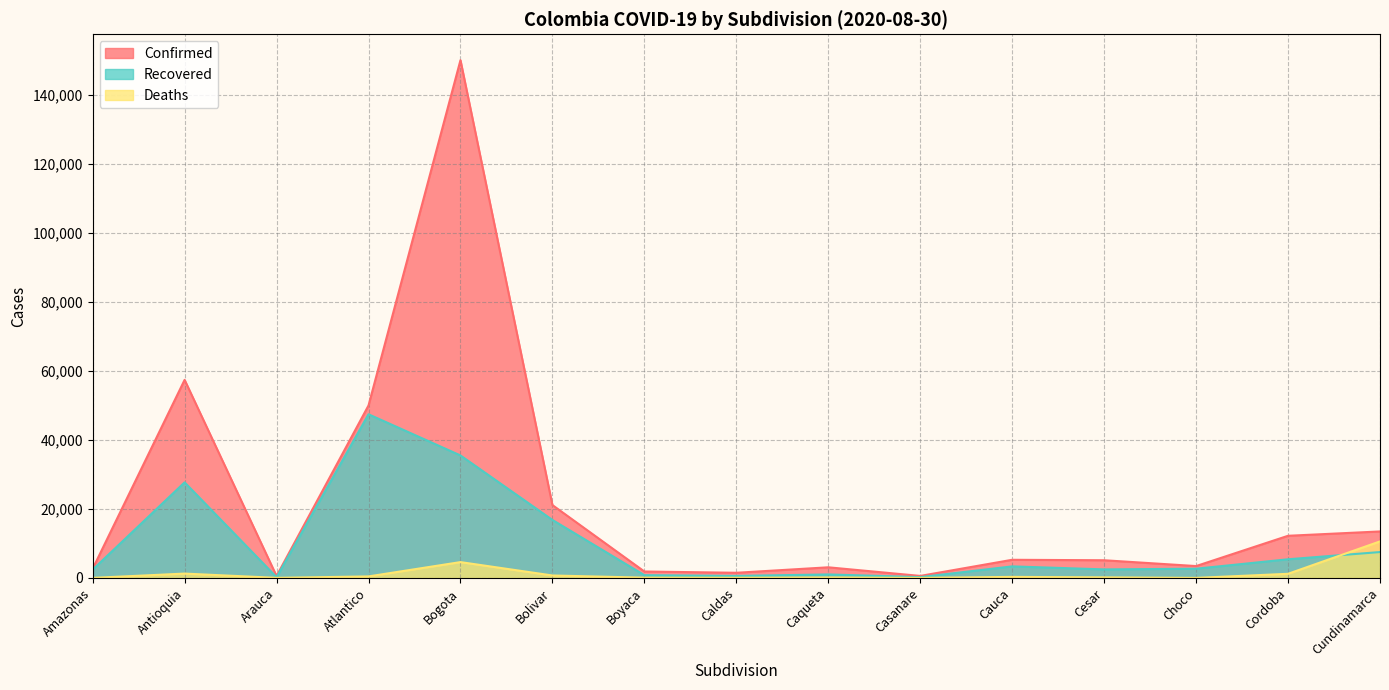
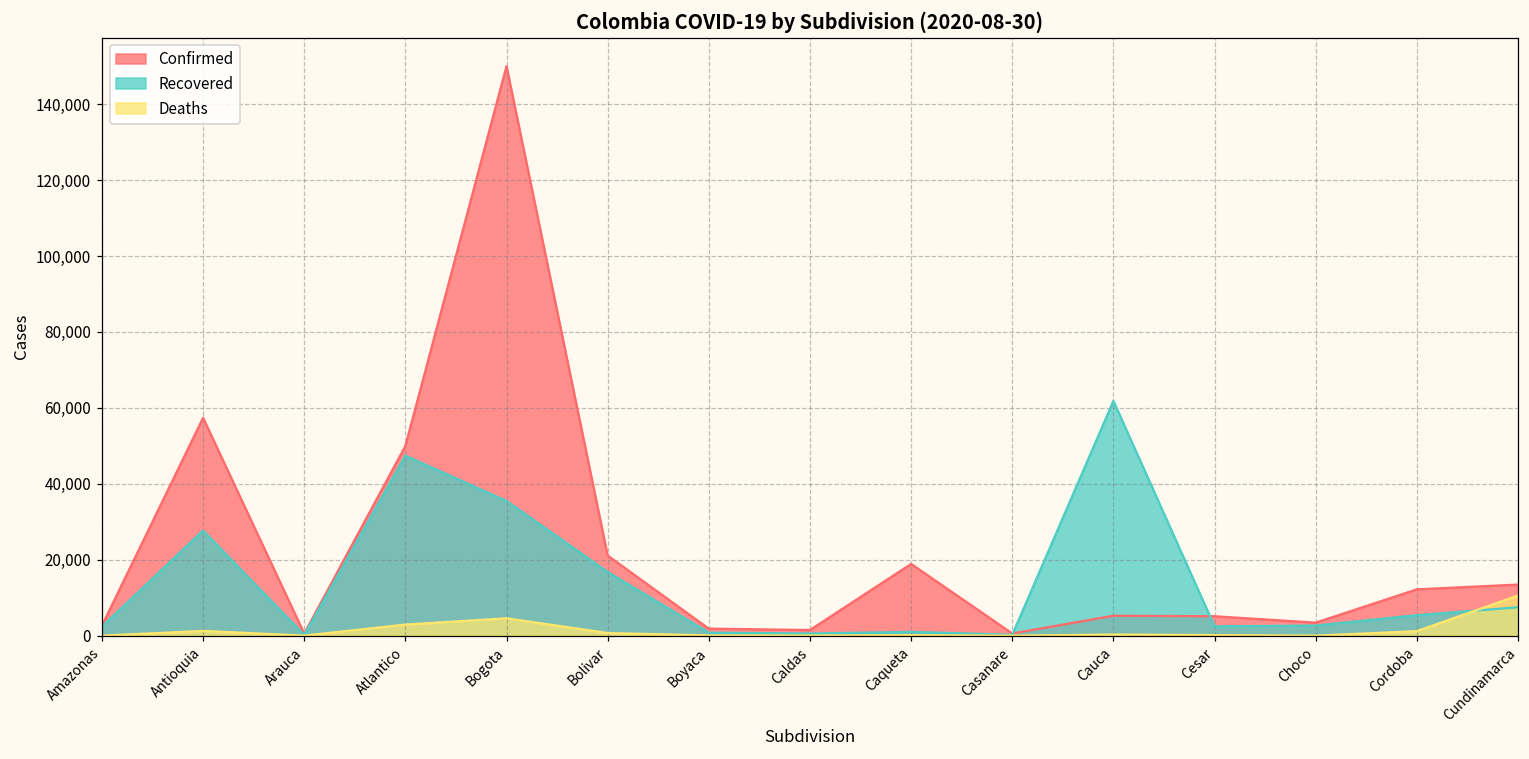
  {
    "Confirmed": {
      "Antioquia": "57,000",
      "Atlantico": "50,000",
      "Bogota": "150,000",
      "Bolivar": "21,000",
      "Boyaca": "2,000",
      "Caldas": "1,000",
-     "Caqueta": "3,000",
+     "Caqueta": "19,000",
      "Cauca": "5,000",
      "Cesar": "5,000",
      "Choco": "3,000",
      "Cordoba": "12,000",
      "Cundinamarca": "13,000"
    },
    "Recovered": {
      "Antioquia": "28,000",
      "Atlantico": "47,000",
      "Bogota": "35,000",
      "Bolivar": "17,000",
      "Caqueta": "1,000",
-     "Cauca": "3,000",
+     "Cauca": "62,000",
      "Cesar": "2,000",
      "Choco": "3,000",
      "Cordoba": "5,000",
      "Cundinamarca": "7,000"
    },
    "Deaths": {
      "Amazonas": "0",
      "Antioquia": "1,000",
-     "Atlantico": "0",
+     "Atlantico": "3,000",
      "Bogota": "5,000",
      "Bolivar": "1,000",
      "Caqueta": "0",
      "Cauca": "0",
      "Cesar": "0",
      "Choco": "0",
      "Cordoba": "1,000",
      "Cundinamarca": "11,000"
    }
  }
